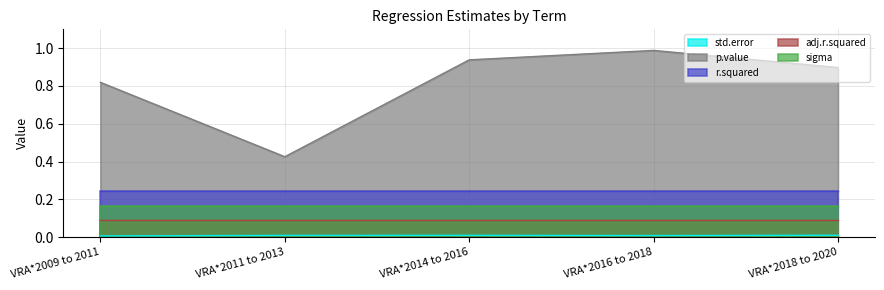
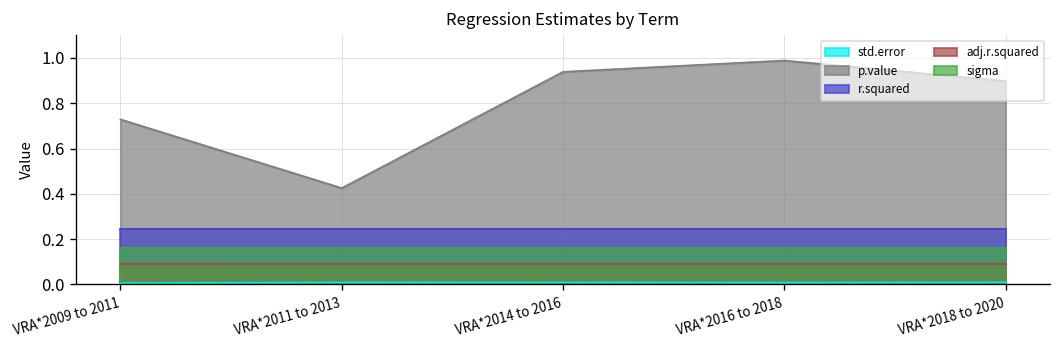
  {
    "std.error": {
      "VRA*2009 to 2011": 0.01,
      "VRA*2011 to 2013": 0.01,
      "VRA*2014 to 2016": 0.01,
      "VRA*2016 to 2018": 0.01,
      "VRA*2018 to 2020": 0.01
    },
    "p.value": {
-     "VRA*2009 to 2011": 0.82,
+     "VRA*2009 to 2011": 0.73,
      "VRA*2011 to 2013": 0.43,
      "VRA*2014 to 2016": 0.94,
      "VRA*2016 to 2018": 0.99
    },
    "r.squared": {
      "VRA*2009 to 2011": 0.24,
      "VRA*2011 to 2013": 0.24,
      "VRA*2014 to 2016": 0.24,
      "VRA*2016 to 2018": 0.24,
      "VRA*2018 to 2020": 0.24
    },
    "adj.r.squared": {
      "VRA*2009 to 2011": 0.09,
      "VRA*2011 to 2013": 0.09,
      "VRA*2014 to 2016": 0.09,
      "VRA*2016 to 2018": 0.09,
      "VRA*2018 to 2020": 0.09
    },
    "sigma": {
      "VRA*2009 to 2011": 0.16,
      "VRA*2011 to 2013": 0.16,
      "VRA*2014 to 2016": 0.16,
      "VRA*2016 to 2018": 0.16,
      "VRA*2018 to 2020": 0.16
    }
  }
